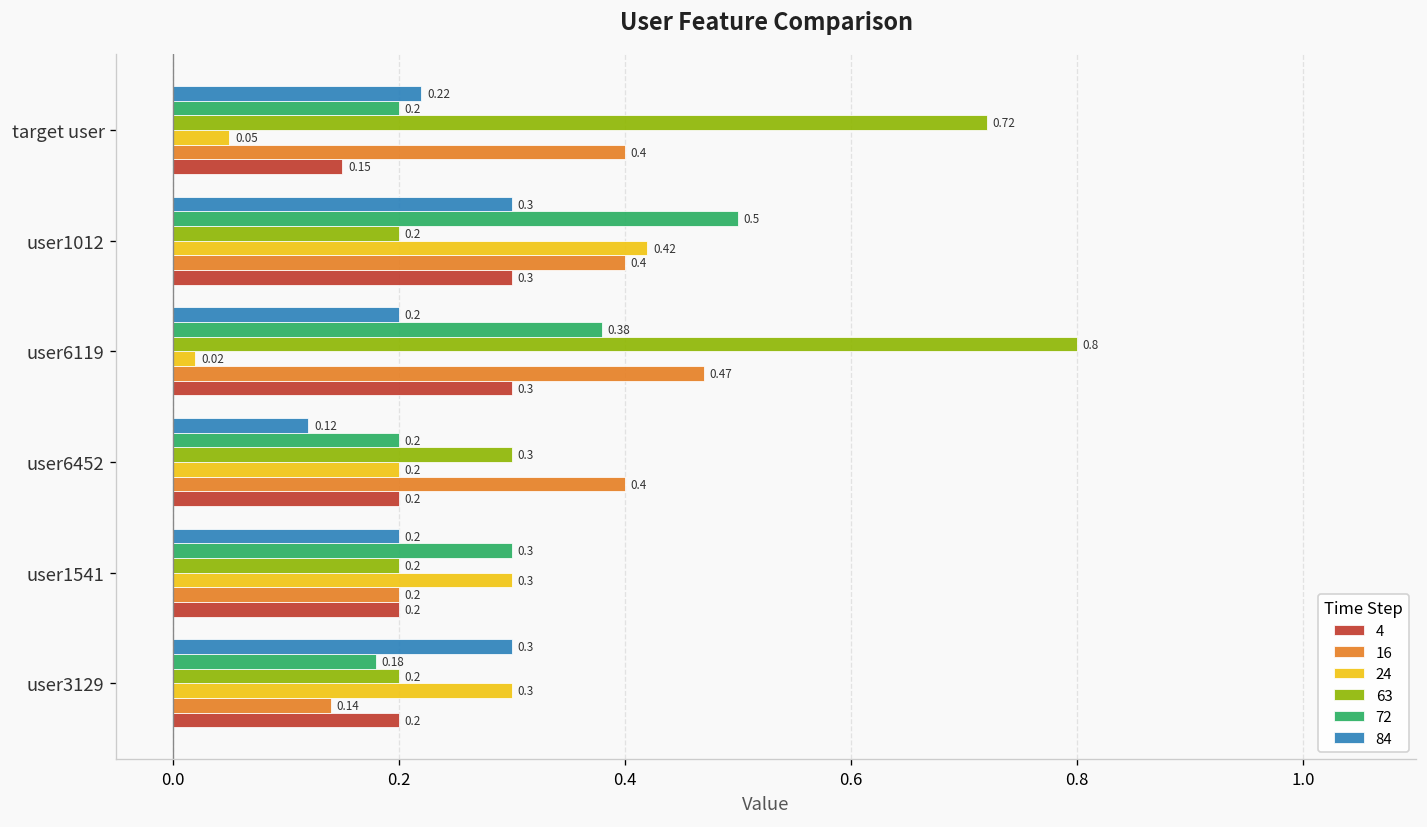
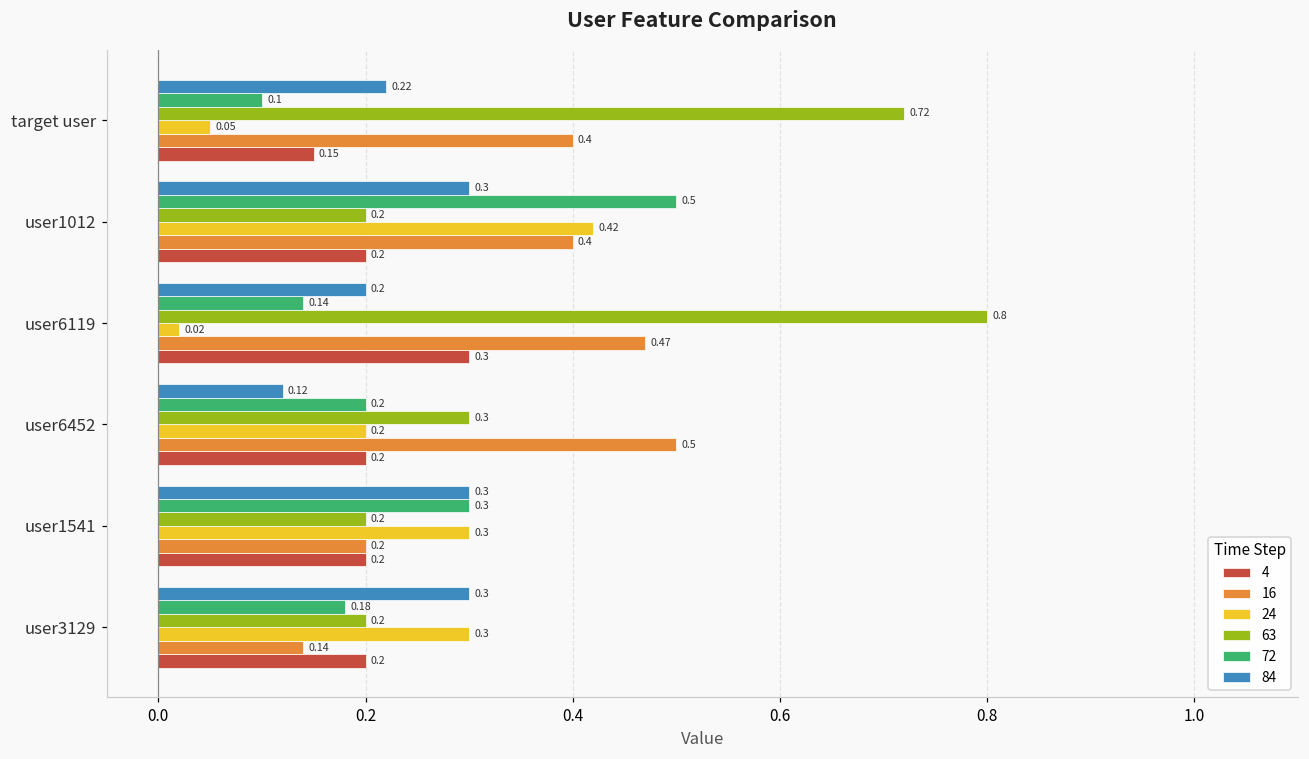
  {
    "4": {
      "target user": 0.15,
-     "user1012": 0.3,
+     "user1012": 0.2,
      "user6119": 0.3,
      "user6452": 0.2,
      "user1541": 0.2,
      "user3129": 0.2
    },
    "16": {
      "target user": 0.4,
      "user1012": 0.4,
      "user6119": 0.47,
-     "user6452": 0.4,
+     "user6452": 0.5,
      "user1541": 0.2,
      "user3129": 0.14
    },
    "24": {
      "target user": 0.05,
      "user1012": 0.42,
      "user6119": 0.02,
      "user6452": 0.2,
      "user1541": 0.3,
      "user3129": 0.3
    },
    "63": {
      "target user": 0.72,
      "user1012": 0.2,
      "user6119": 0.8,
      "user6452": 0.3,
      "user1541": 0.2,
      "user3129": 0.2
    },
    "72": {
-     "target user": 0.2,
+     "target user": 0.1,
      "user1012": 0.5,
-     "user6119": 0.38,
+     "user6119": 0.14,
      "user6452": 0.2,
      "user1541": 0.3,
      "user3129": 0.18
    },
    "84": {
      "target user": 0.22,
      "user1012": 0.3,
      "user6119": 0.2,
      "user6452": 0.12,
-     "user1541": 0.2,
+     "user1541": 0.3,
      "user3129": 0.3
    }
  }
